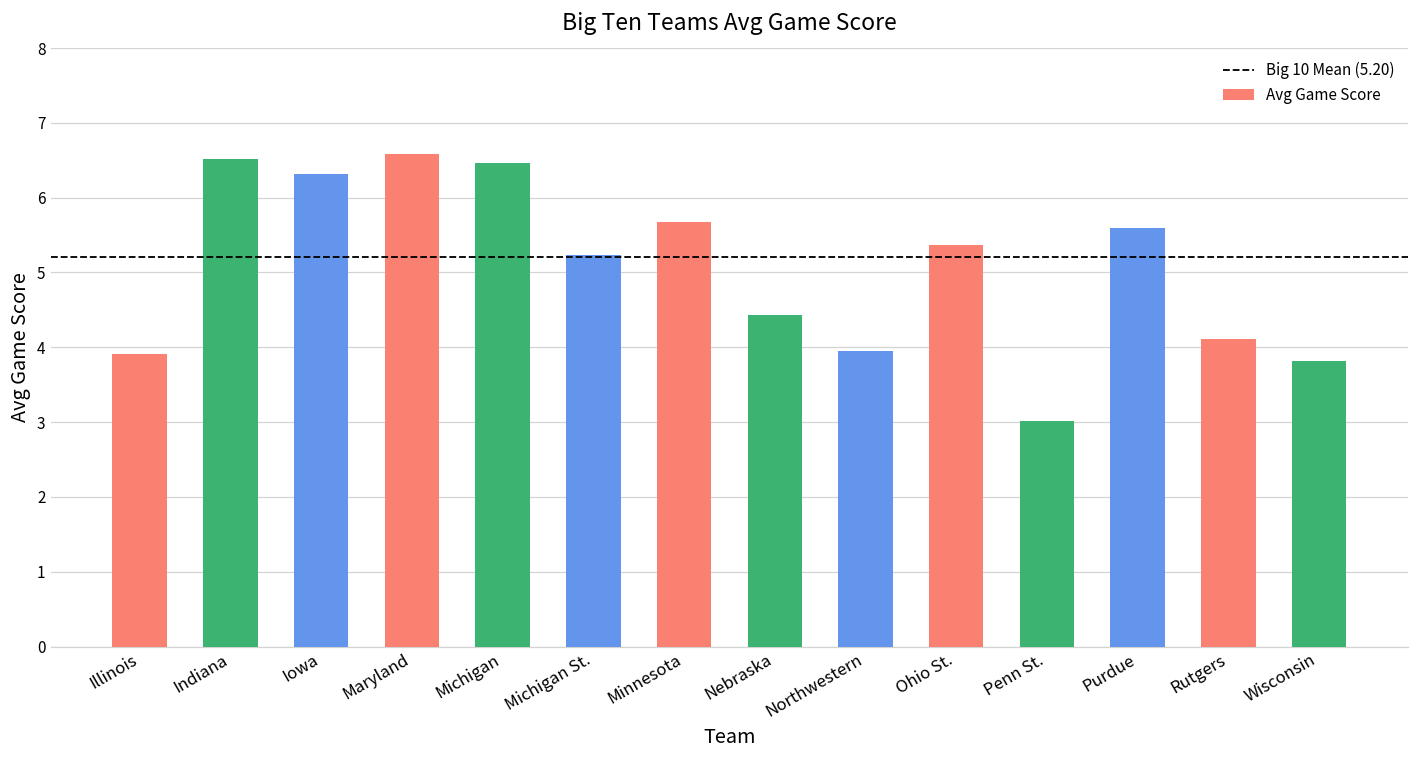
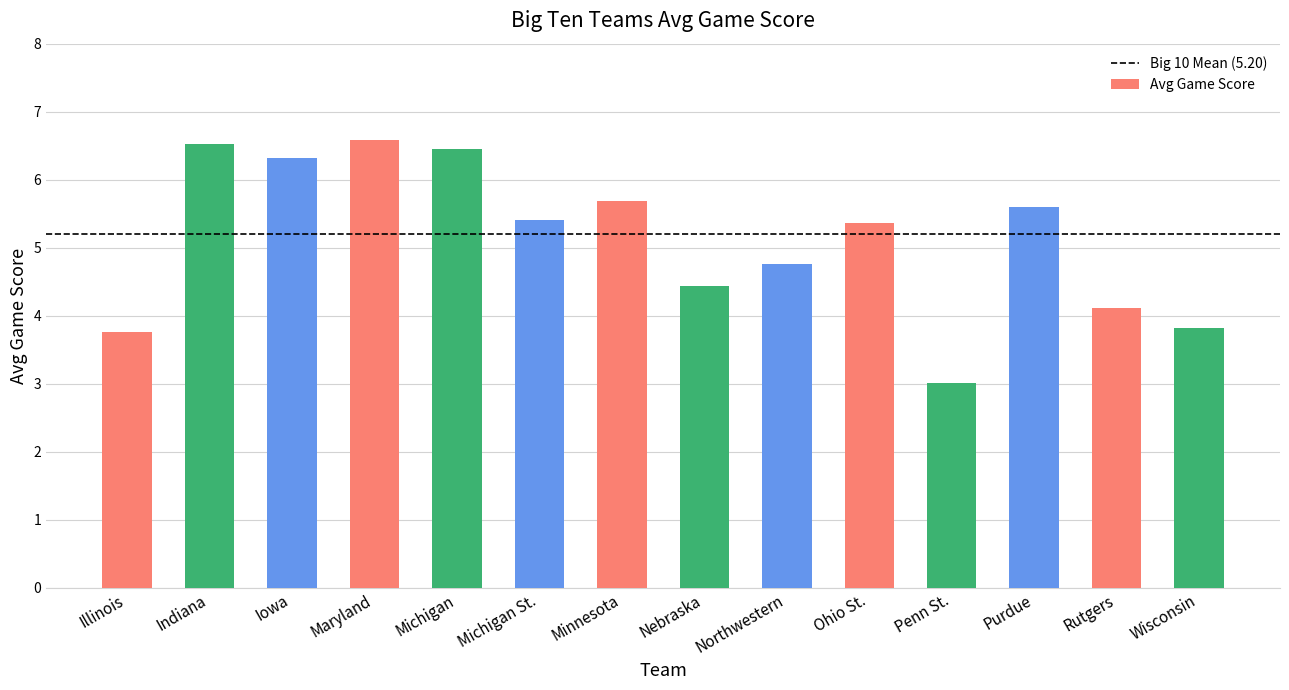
  {
-   "Illinois": 3.9,
+   "Illinois": 3.8,
    "Indiana": 6.5,
    "Iowa": 6.3,
    "Maryland": 6.6,
    "Michigan": 6.5,
-   "Michigan St.": 5.2,
+   "Michigan St.": 5.4,
    "Minnesota": 5.7,
    "Nebraska": 4.4,
-   "Northwestern": 4.0,
+   "Northwestern": 4.8,
    "Ohio St.": 5.4,
    "Penn St.": 3.0,
    "Purdue": 5.6,
    "Rutgers": 4.1,
    "Wisconsin": 3.8
  }
